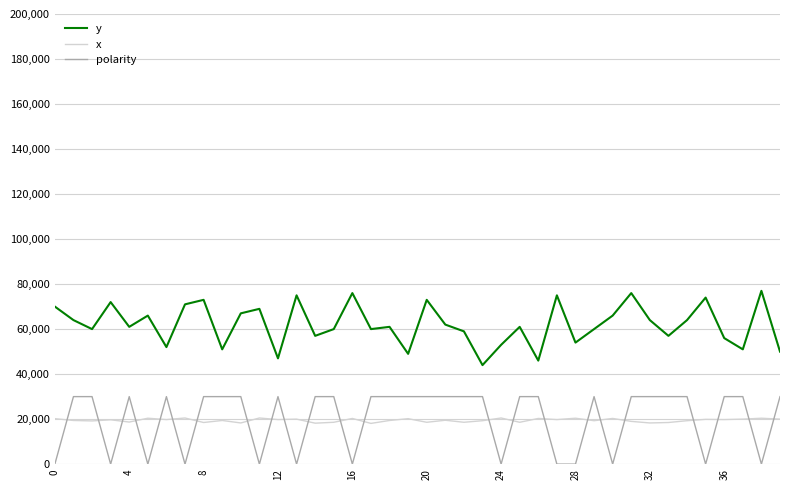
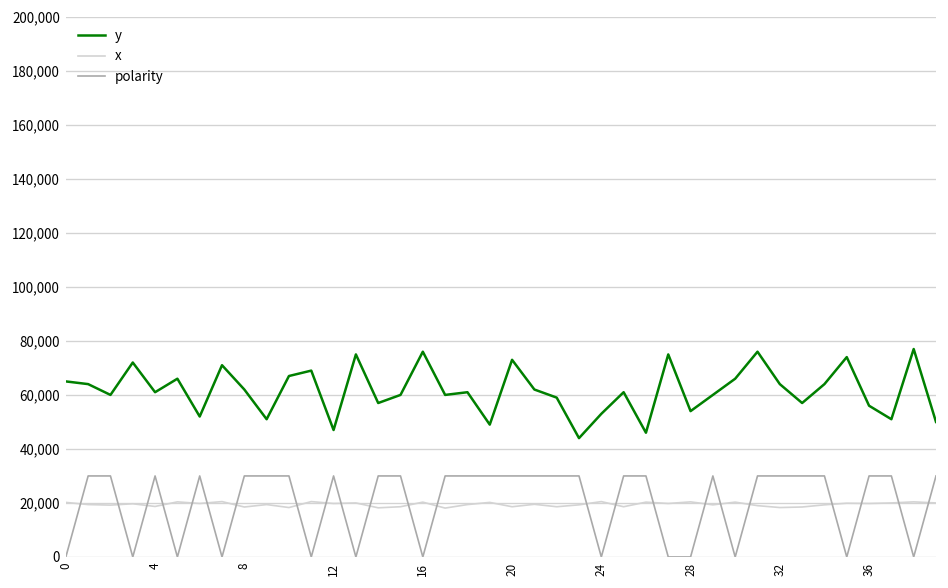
  {
    "y": {
-     "0": "70,000",
+     "0": "65,000",
      "4": "61,000",
-     "8": "73,000",
+     "8": "62,000",
      "12": "47,000",
      "16": "76,000",
      "20": "73,000",
      "24": "53,000",
      "28": "54,000",
      "32": "64,000",
      "36": "56,000"
    },
    "x": {
      "0": "20,000",
      "4": "19,000",
      "8": "19,000",
      "12": "20,000",
      "16": "20,000",
      "20": "19,000",
      "24": "21,000",
      "28": "20,000",
      "32": "18,000",
      "36": "20,000"
    },
    "polarity": {
      "0": "0",
      "4": "30,000",
      "8": "30,000",
      "12": "30,000",
      "16": "0",
      "20": "30,000",
      "24": "0",
      "28": "0",
      "32": "30,000",
      "36": "30,000"
    }
  }
